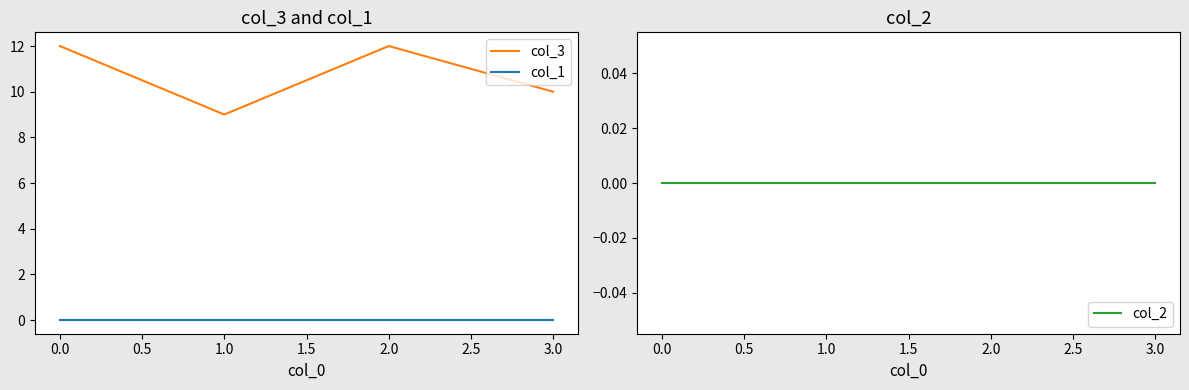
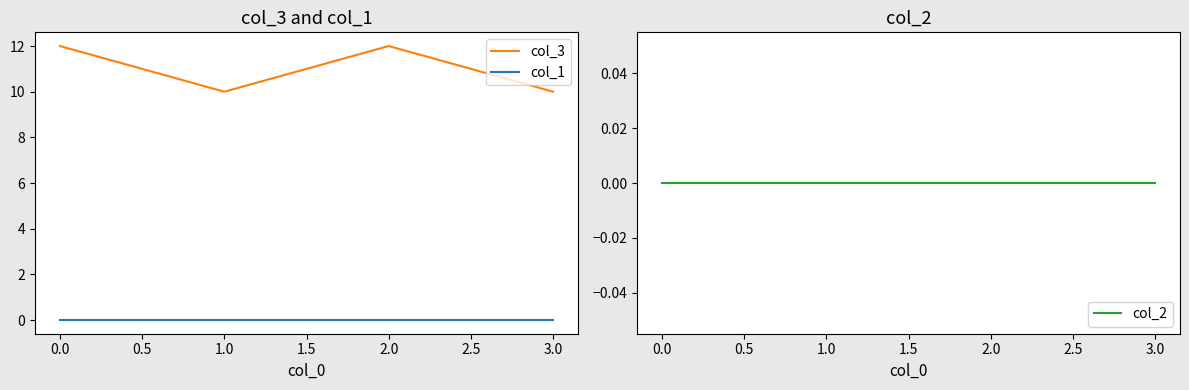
  {
    "col_3 and col_1": {
      "col_3": {
        "0.0": 12,
-       "1.0": 9,
+       "1.0": 10,
        "2.0": 12,
        "3.0": 10
      },
      "col_1": {
        "0.0": 0,
        "1.0": 0,
        "2.0": 0,
        "3.0": 0
      }
    },
    "col_2": {
      "0.0": 0.000,
      "1.0": 0.000,
      "2.0": 0.000,
      "3.0": 0.000
    }
  }
